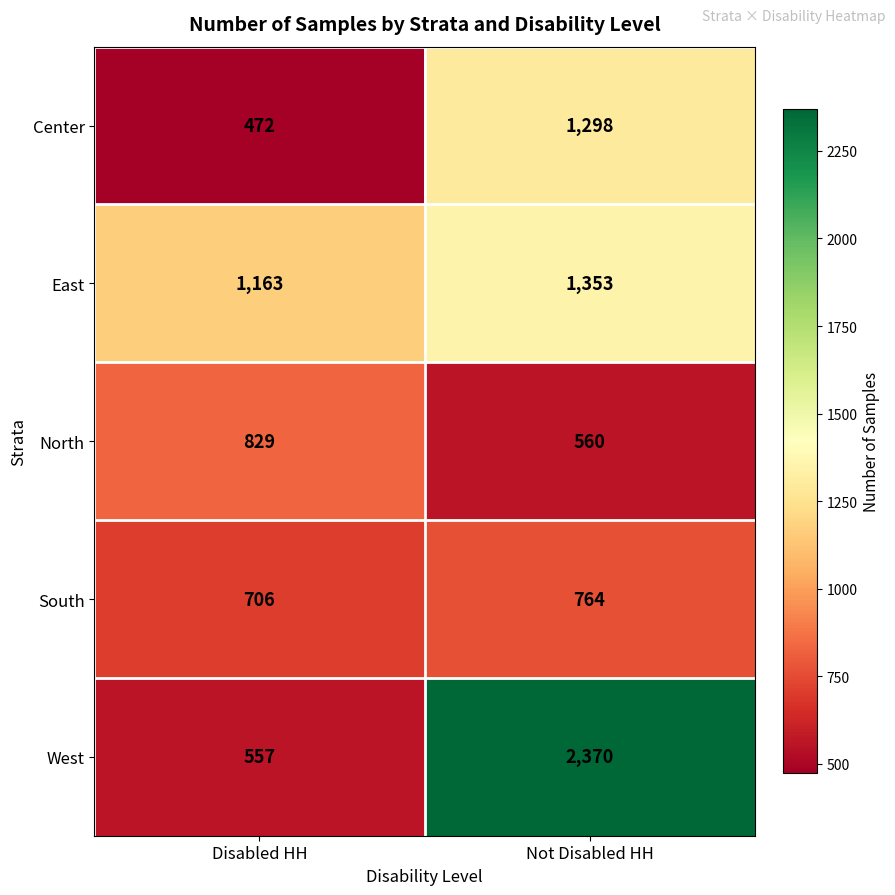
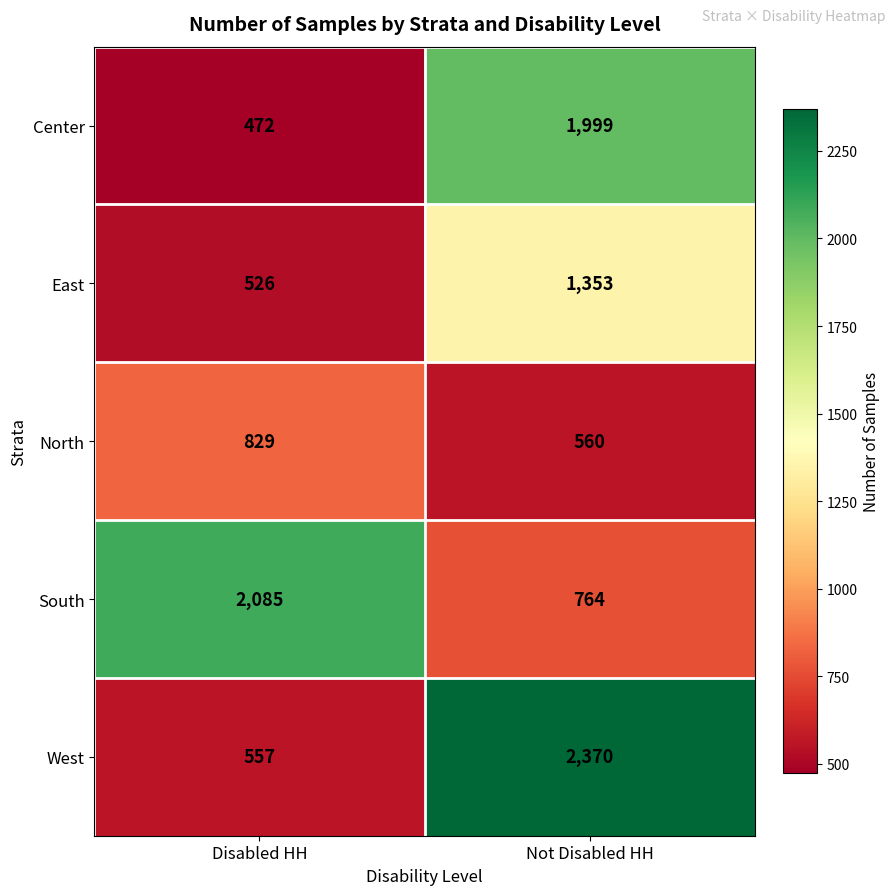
  {
    "Center": {
      "Disabled HH": "472",
-     "Not Disabled HH": "1,298"
+     "Not Disabled HH": "1,999"
    },
    "East": {
-     "Disabled HH": "1,163",
+     "Disabled HH": "526",
      "Not Disabled HH": "1,353"
    },
    "North": {
      "Disabled HH": "829",
      "Not Disabled HH": "560"
    },
    "South": {
-     "Disabled HH": "706",
+     "Disabled HH": "2,085",
      "Not Disabled HH": "764"
    },
    "West": {
      "Disabled HH": "557",
      "Not Disabled HH": "2,370"
    }
  }
